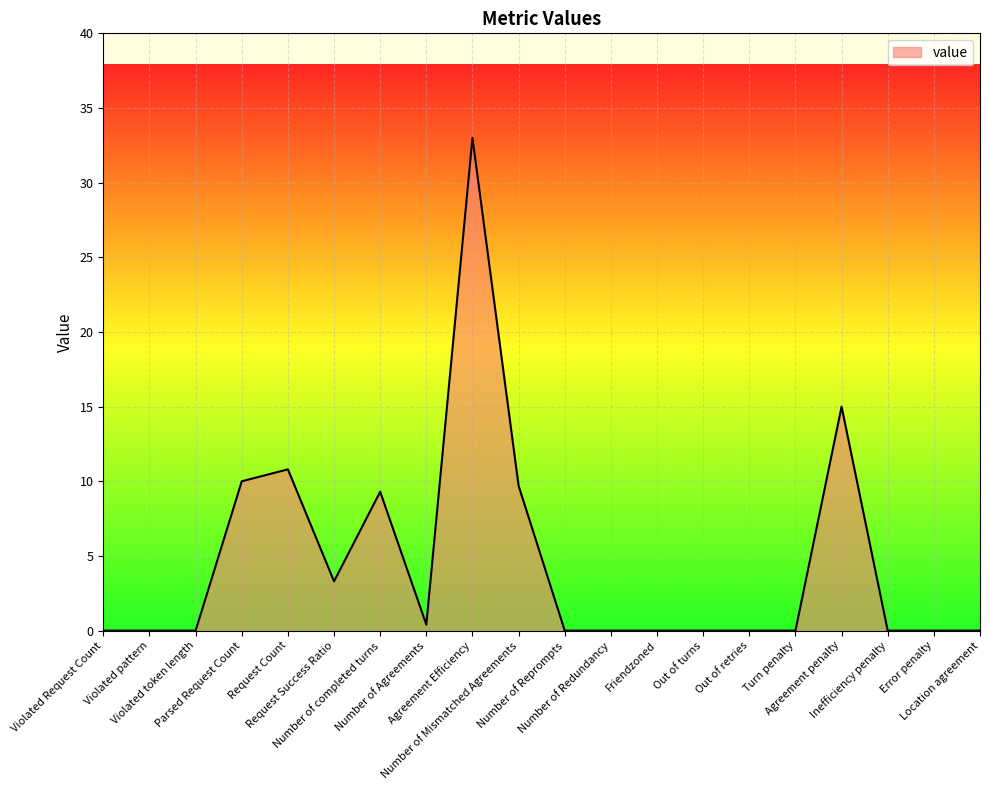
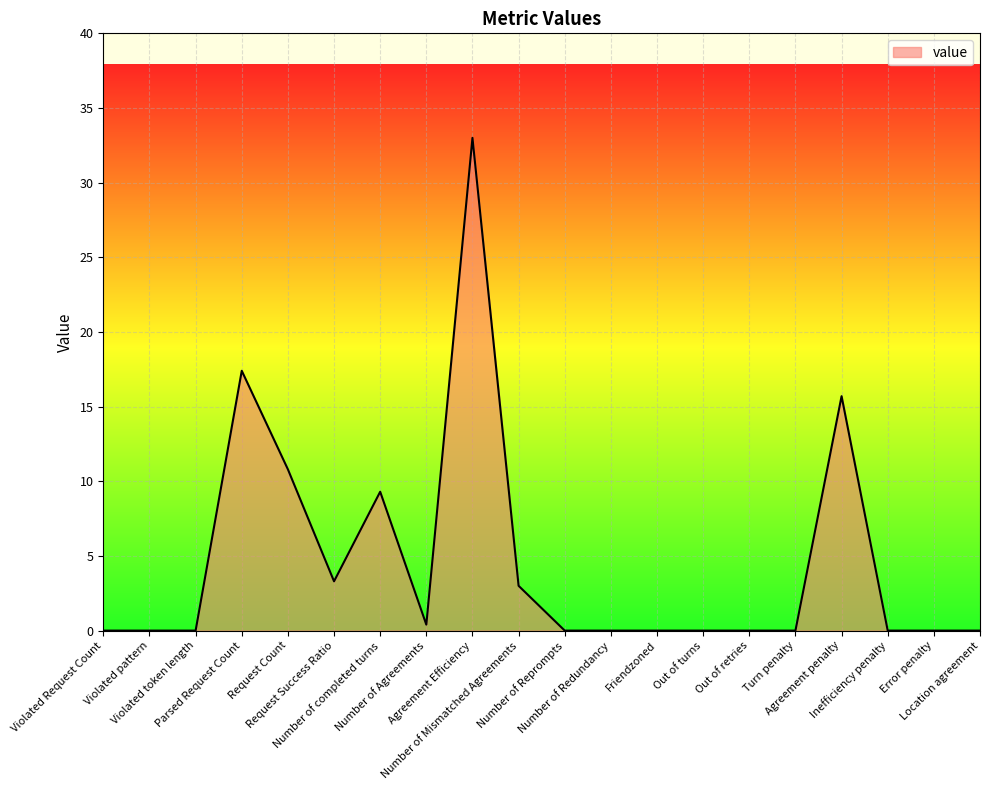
  {
    "Violated Request Count": 0.0,
    "Violated pattern": 0.0,
    "Violated token length": 0.0,
-   "Parsed Request Count": 10.0,
+   "Parsed Request Count": 17.4,
    "Request Count": 10.8,
    "Request Success Ratio": 3.3,
    "Number of completed turns": 9.3,
    "Number of Agreements": 0.4,
    "Agreement Efficiency": 33.0,
-   "Number of Mismatched Agreements": 9.7,
+   "Number of Mismatched Agreements": 3.0,
    "Number of Reprompts": 0.0,
    "Number of Redundancy": 0.0,
    "Friendzoned": 0.0,
    "Out of turns": 0.0,
    "Out of retries": 0.0,
    "Turn penalty": 0.0,
-   "Agreement penalty": 15.0,
+   "Agreement penalty": 15.7,
    "Inefficiency penalty": 0.0,
    "Error penalty": 0.0,
    "Location agreement": 0.0
  }
